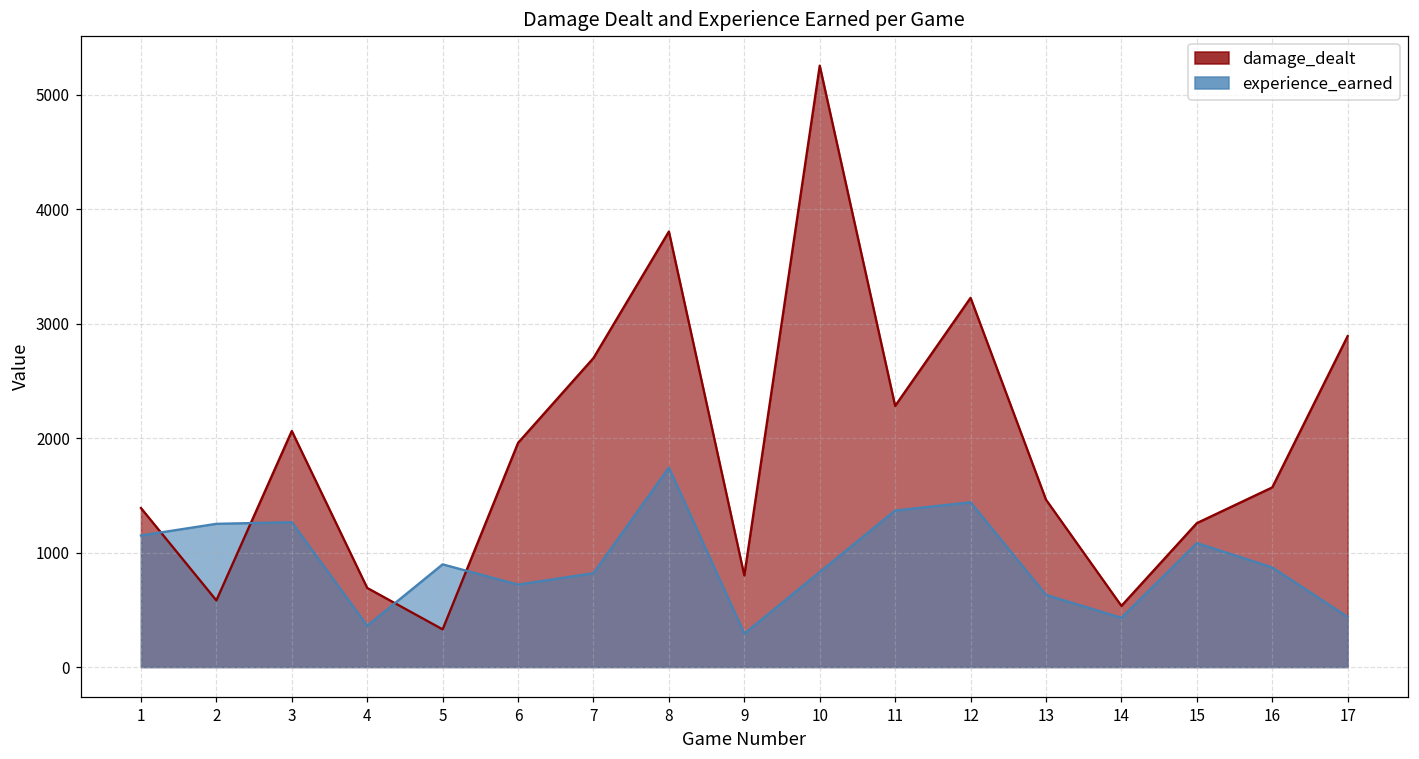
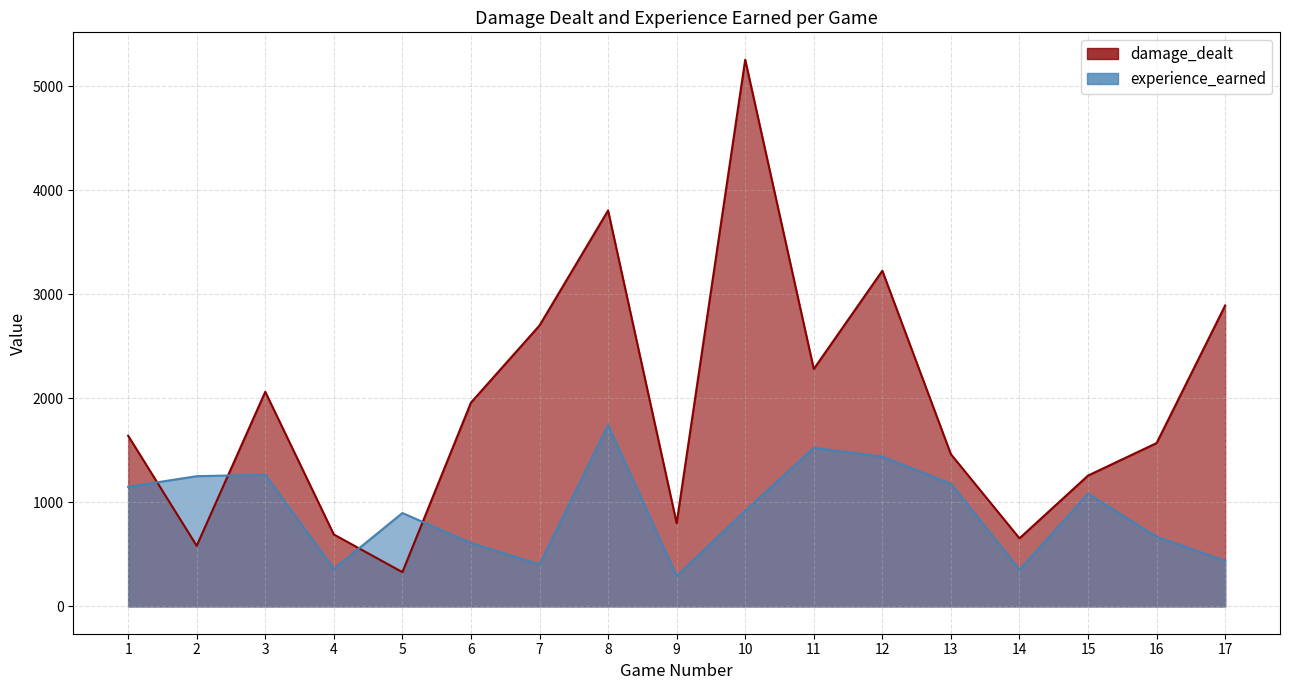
  {
    "damage_dealt": {
-     "1": 1390,
+     "1": 1640,
      "2": 580,
      "3": 2060,
      "4": 690,
      "5": 330,
      "6": 1960,
      "7": 2700,
      "8": 3800,
      "9": 800,
      "10": 5250,
      "11": 2280,
      "12": 3230,
      "13": 1460,
-     "14": 530,
+     "14": 650,
      "15": 1260,
      "16": 1570,
      "17": 2890
    },
    "experience_earned": {
      "1": 1150,
      "2": 1250,
      "3": 1270,
      "4": 360,
      "5": 900,
-     "6": 720,
-     "7": 820,
+     "6": 610,
+     "7": 400,
      "8": 1740,
      "9": 290,
-     "10": 830,
-     "11": 1370,
+     "10": 920,
+     "11": 1520,
      "12": 1440,
-     "13": 630,
-     "14": 430,
+     "13": 1180,
+     "14": 350,
      "15": 1080,
-     "16": 870,
+     "16": 670,
      "17": 440
    }
  }
